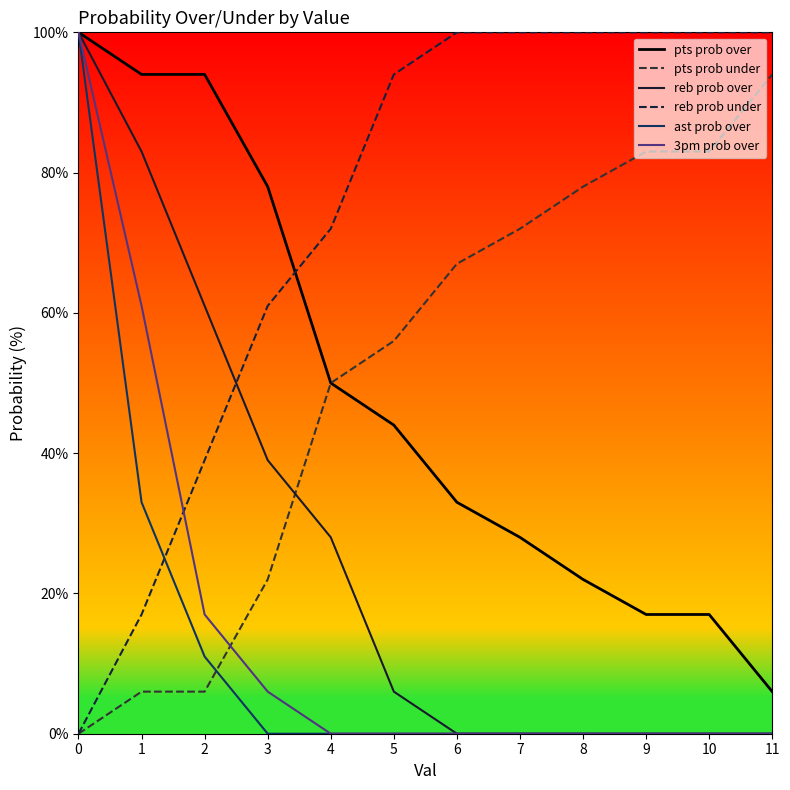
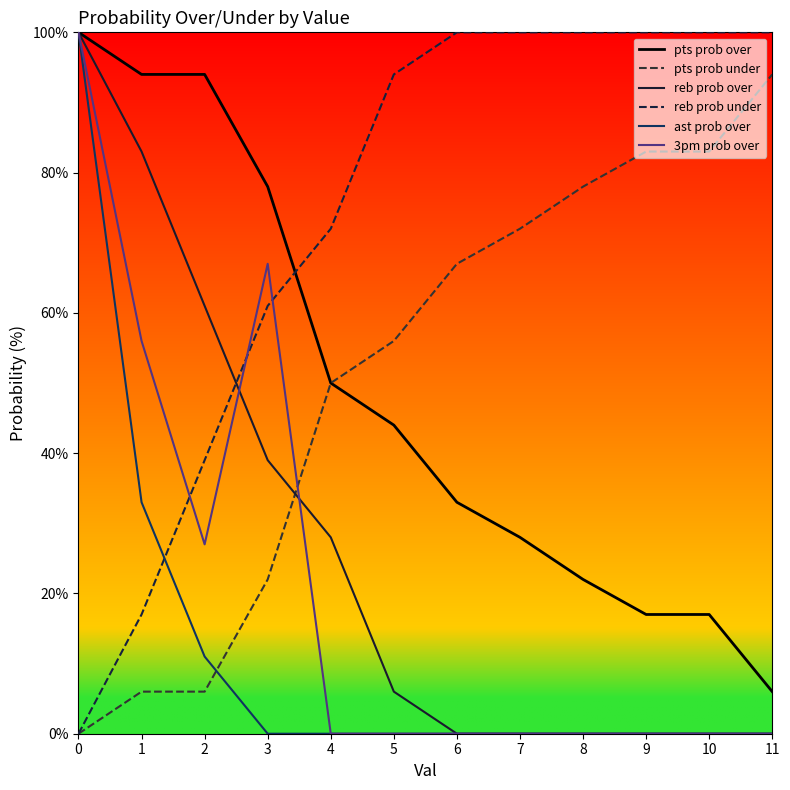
  {
    "3pm prob over": {
-     "1": "61%",
-     "2": "17%",
-     "3": "6%"
+     "1": "56%",
+     "2": "27%",
+     "3": "67%"
    }
  }
